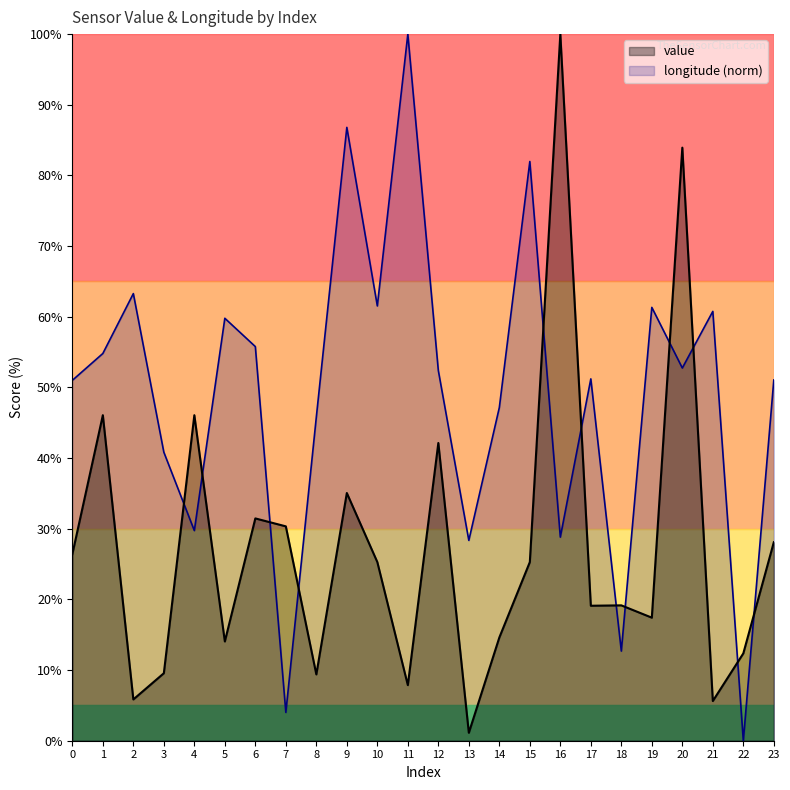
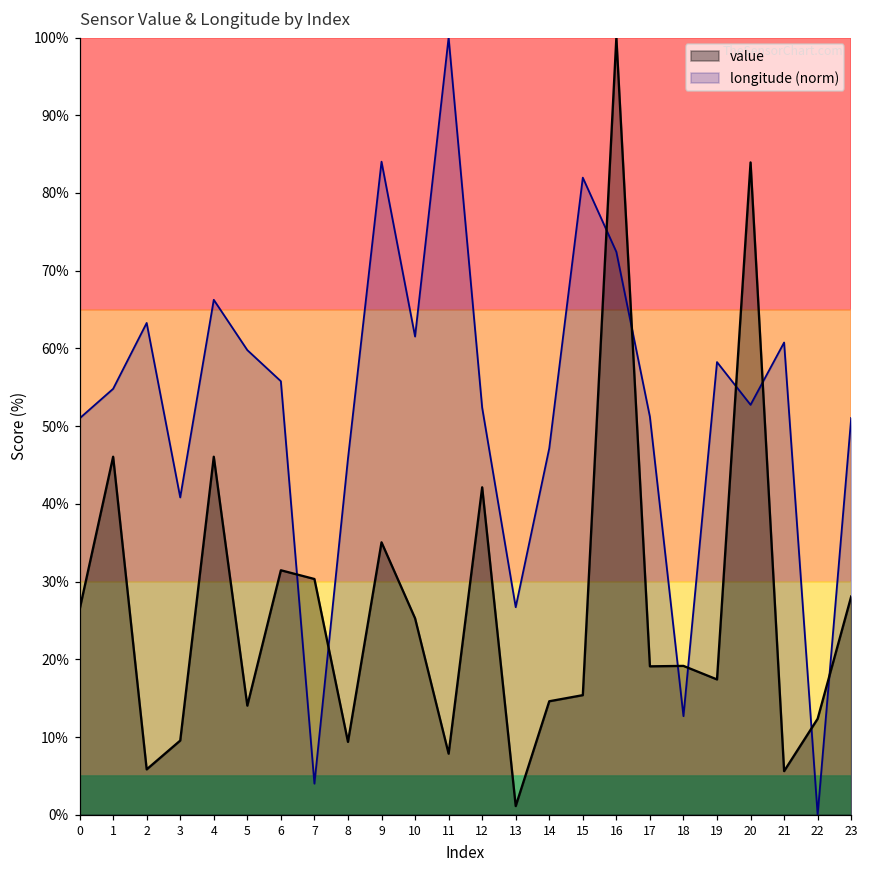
  {
    "value": {
      "0": "26%",
      "1": "46%",
      "2": "6%",
      "3": "10%",
      "4": "46%",
      "5": "14%",
      "6": "31%",
      "7": "30%",
      "8": "9%",
      "9": "35%",
      "10": "25%",
      "11": "8%",
      "12": "42%",
      "13": "1%",
      "14": "15%",
-     "15": "25%",
+     "15": "15%",
      "16": "100%",
      "17": "19%",
      "18": "19%",
      "19": "17%",
      "20": "84%",
      "21": "6%",
      "22": "12%",
      "23": "28%"
    },
    "longitude (norm)": {
      "0": "51%",
      "1": "55%",
      "2": "63%",
      "3": "41%",
-     "4": "30%",
+     "4": "66%",
      "5": "60%",
      "6": "56%",
      "7": "4%",
      "8": "46%",
-     "9": "87%",
+     "9": "84%",
      "10": "62%",
      "11": "100%",
      "12": "52%",
-     "13": "28%",
+     "13": "27%",
      "14": "47%",
      "15": "82%",
-     "16": "29%",
+     "16": "72%",
      "17": "51%",
      "18": "13%",
-     "19": "61%",
+     "19": "58%",
      "20": "53%",
      "21": "61%",
      "22": "0%",
      "23": "51%"
    }
  }
